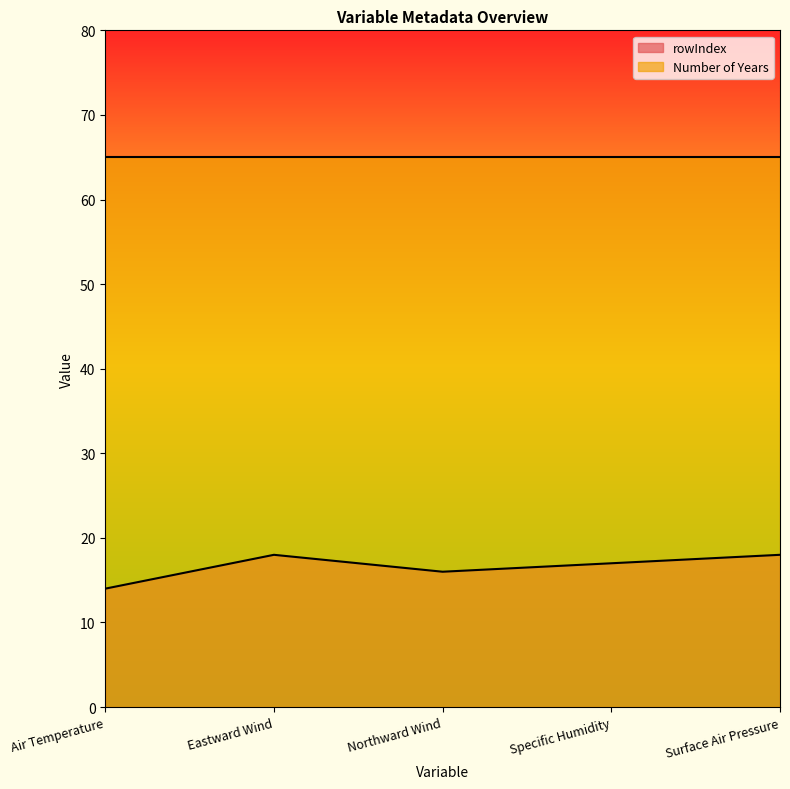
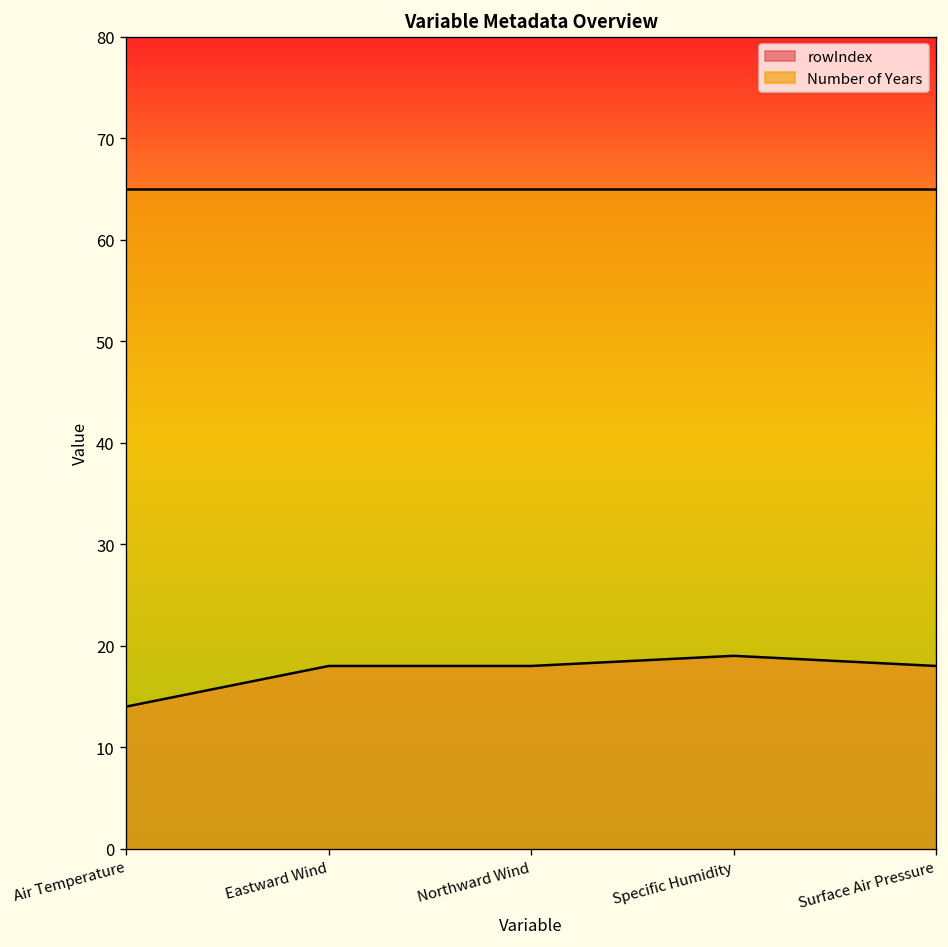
  {
    "rowIndex": {
      "Air Temperature": 14,
      "Eastward Wind": 18,
-     "Northward Wind": 16,
-     "Specific Humidity": 17,
+     "Northward Wind": 18,
+     "Specific Humidity": 19,
      "Surface Air Pressure": 18
    },
    "Number of Years": {
      "Air Temperature": 65,
      "Eastward Wind": 65,
      "Northward Wind": 65,
      "Specific Humidity": 65,
      "Surface Air Pressure": 65
    }
  }
